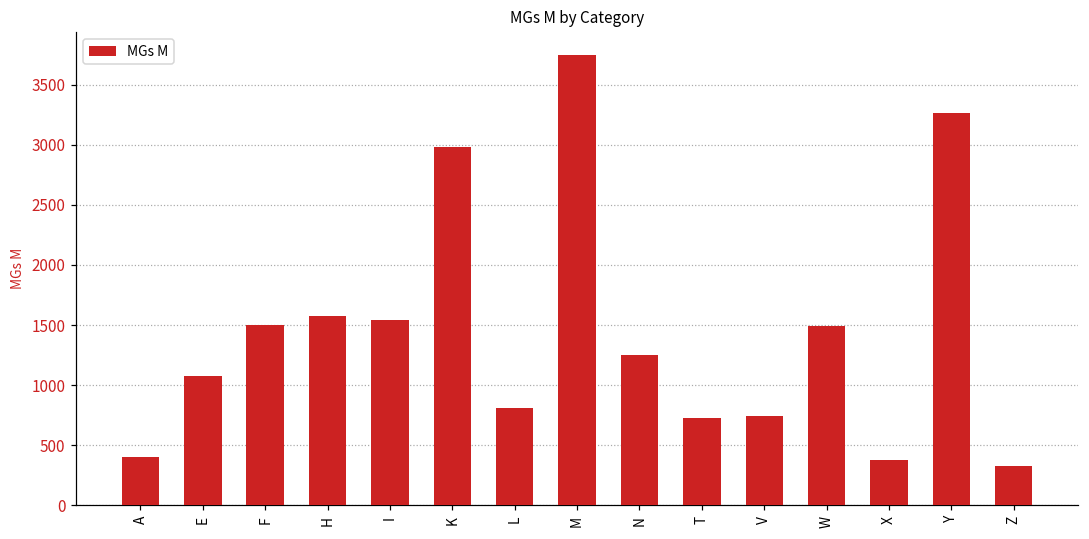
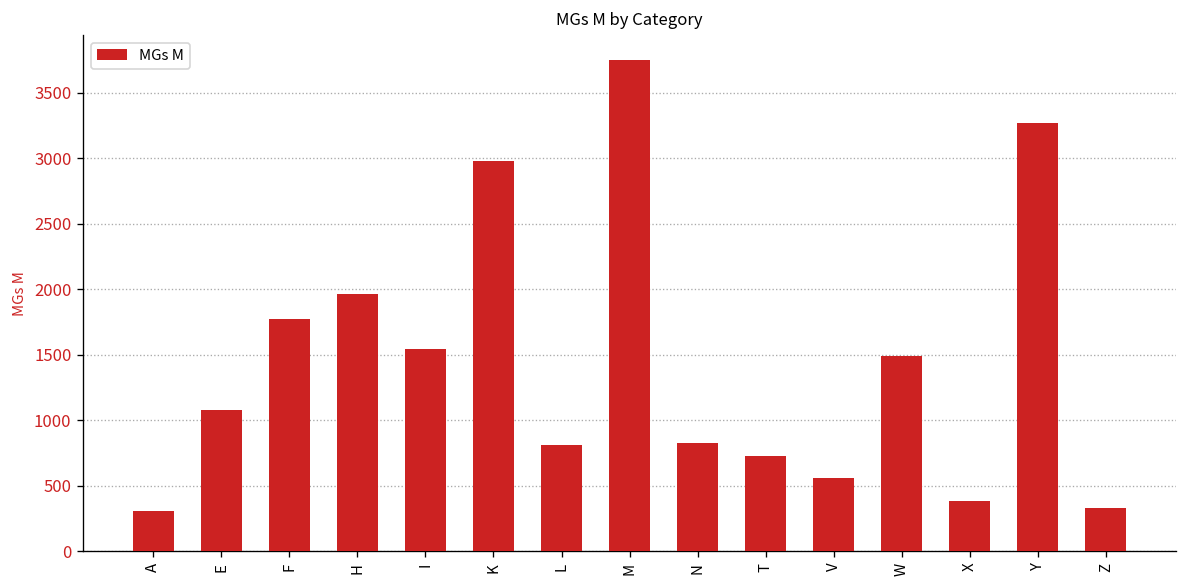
  {
-   "A": 400,
+   "A": 310,
    "E": 1080,
-   "F": 1500,
-   "H": 1580,
+   "F": 1770,
+   "H": 1960,
    "I": 1540,
    "K": 2980,
    "L": 810,
    "M": 3750,
-   "N": 1250,
+   "N": 820,
    "T": 730,
-   "V": 750,
+   "V": 560,
    "W": 1490,
    "X": 380,
    "Y": 3270,
    "Z": 330
  }
